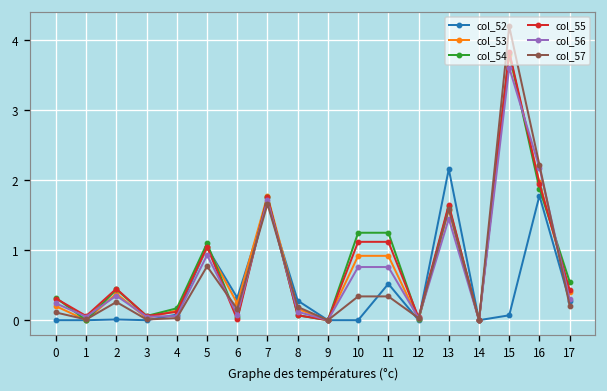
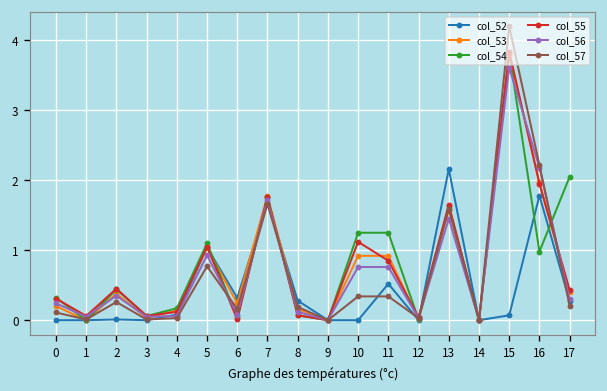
  {
    "col_52": {
      "0": 0.0,
      "2": 0.0,
      "6": 0.3,
      "8": 0.3,
      "10": 0.0,
      "11": 0.5,
      "13": 2.2,
      "15": 0.1,
      "16": 1.8
    },
    "col_53": {
      "6": 0.2,
      "10": 0.9,
      "11": 0.9
    },
    "col_54": {
      "5": 1.1,
      "10": 1.3,
      "11": 1.3,
-     "16": 1.9,
-     "17": 0.6
+     "16": 1.0,
+     "17": 2.1
    },
    "col_55": {
      "10": 1.1,
-     "11": 1.1
+     "11": 0.9
    },
    "col_56": {
      "5": 0.9,
      "10": 0.8,
      "11": 0.8,
      "13": 1.5,
      "15": 3.6
    },
    "col_57": {
      "0": 0.1,
      "2": 0.3,
      "5": 0.8,
      "6": 0.2,
      "10": 0.3,
      "11": 0.3,
      "17": 0.2
    }
  }
